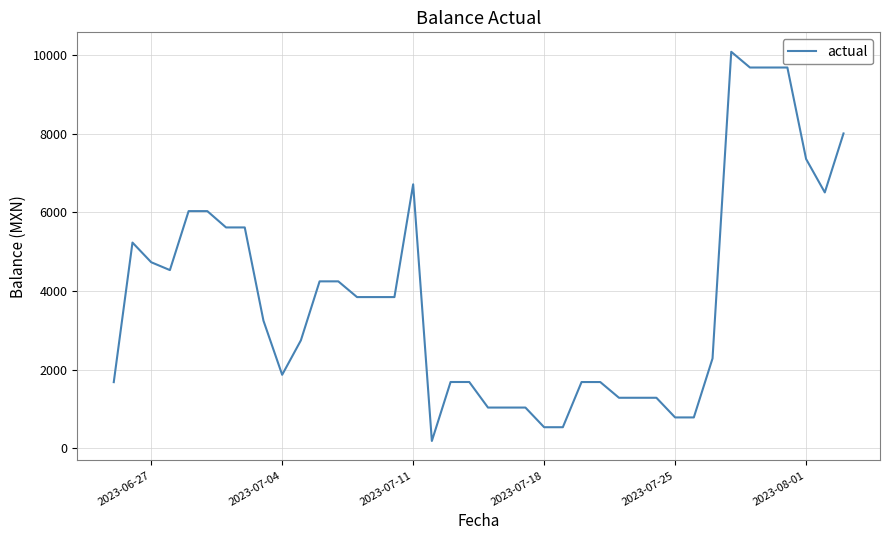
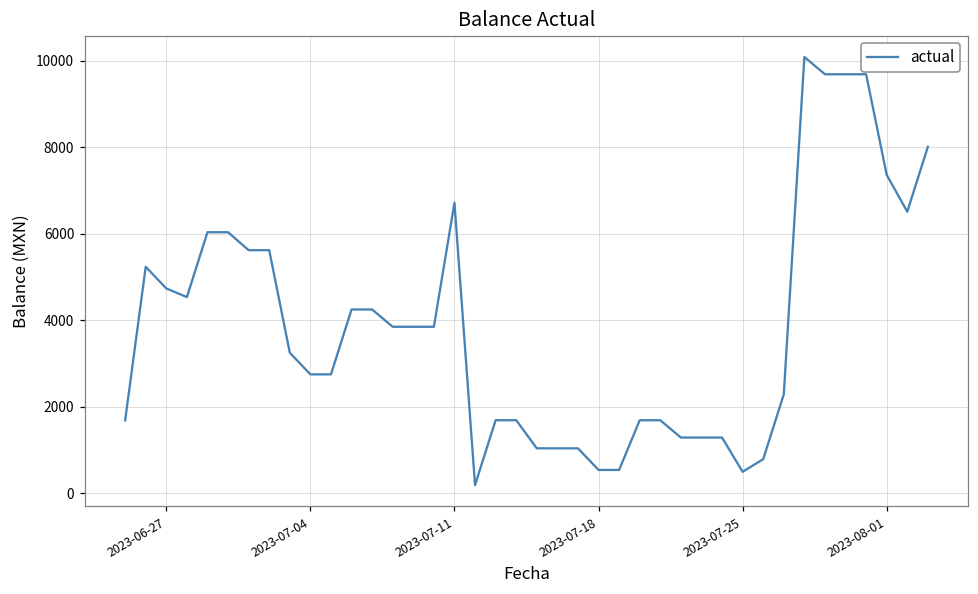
  {
    "2023-06-27": 4700,
-   "2023-07-04": 1900,
+   "2023-07-04": 2700,
    "2023-07-11": 6700,
    "2023-07-18": 500,
-   "2023-07-25": 800,
+   "2023-07-25": 500,
    "2023-08-01": 7400
  }
